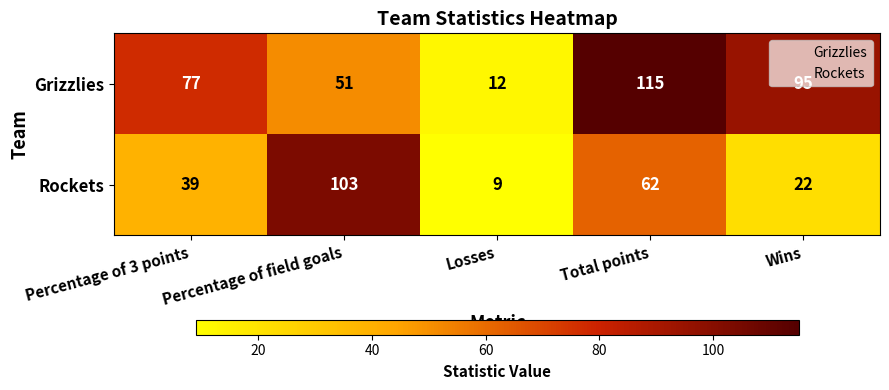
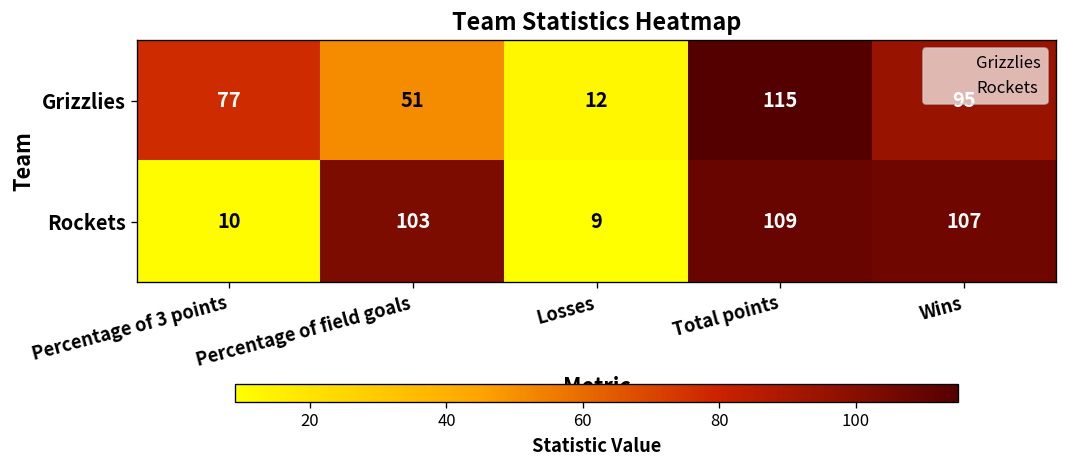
  {
    "Grizzlies": {
      "Percentage of 3 points": 77,
      "Percentage of field goals": 51,
      "Losses": 12,
      "Total points": 115
    },
    "Rockets": {
-     "Percentage of 3 points": 39,
+     "Percentage of 3 points": 10,
      "Percentage of field goals": 103,
      "Losses": 9,
-     "Total points": 62,
-     "Wins": 22
+     "Total points": 109,
+     "Wins": 107
    }
  }
